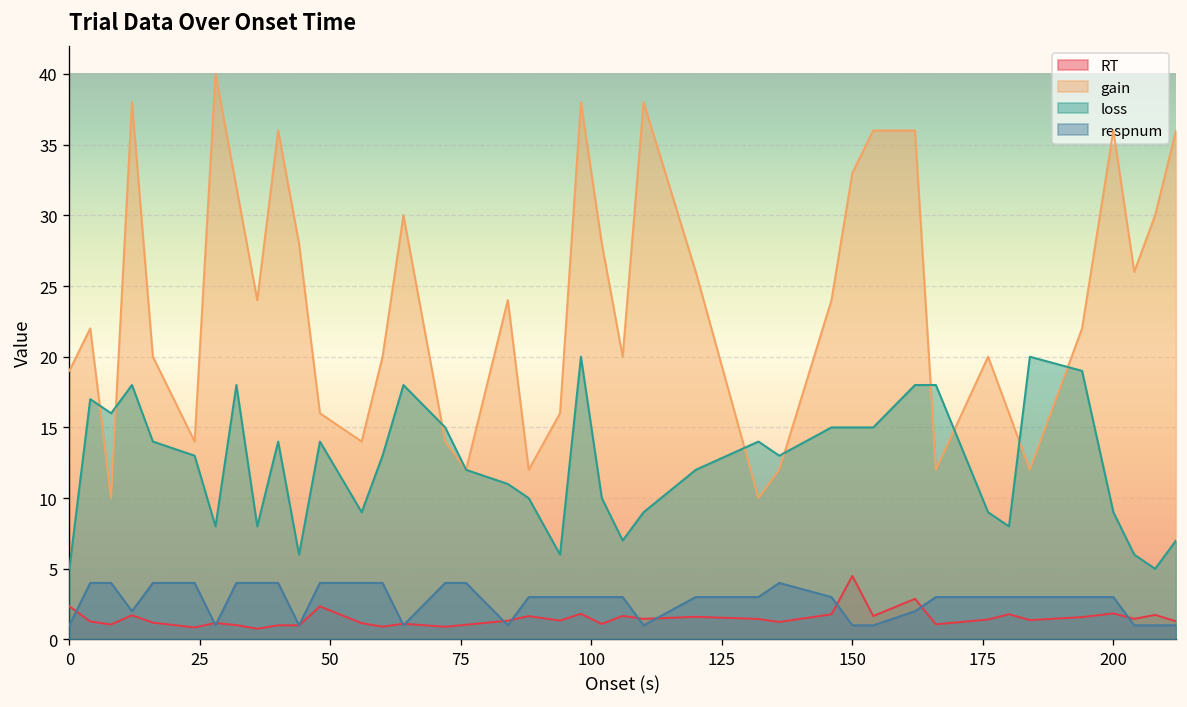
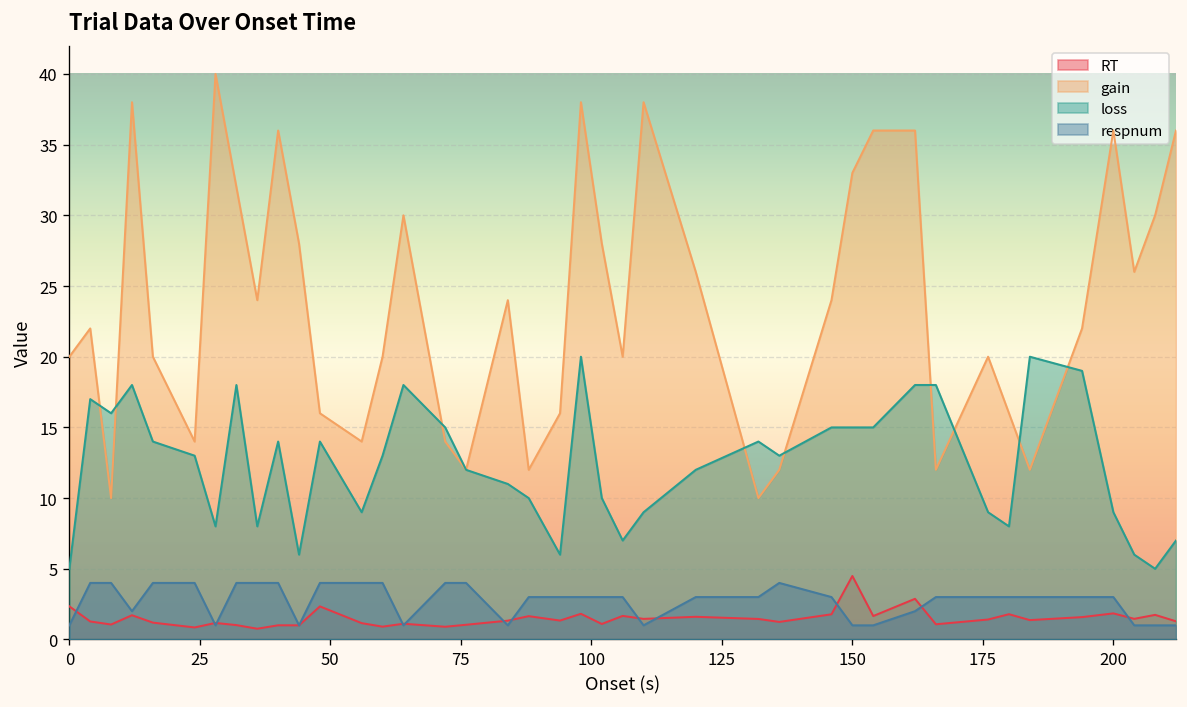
  {
    "RT": {
      "0": 2.3,
      "150": 4.5,
      "200": 2
    },
    "gain": {
-     "0": 19,
+     "0": 20,
      "150": 33
    }
  }
